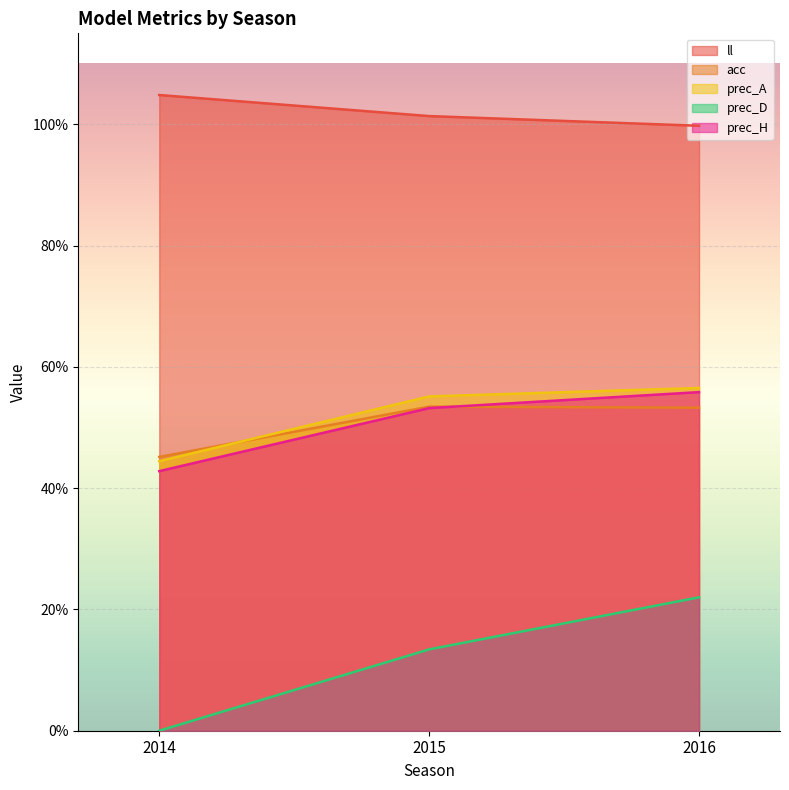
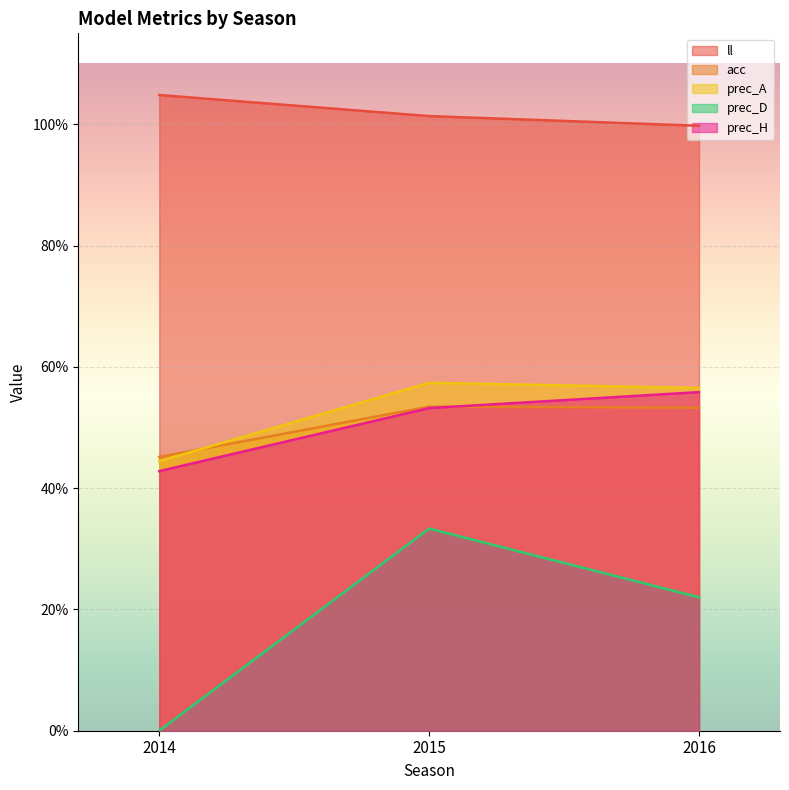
  {
    "prec_A": {
      "2014": "44%",
-     "2015": "55%",
+     "2015": "57%",
      "2016": "57%"
    },
    "prec_D": {
      "2014": "0%",
-     "2015": "13%",
+     "2015": "33%",
      "2016": "22%"
    },
    "prec_H": {
      "2014": "43%",
      "2016": "56%"
    }
  }
